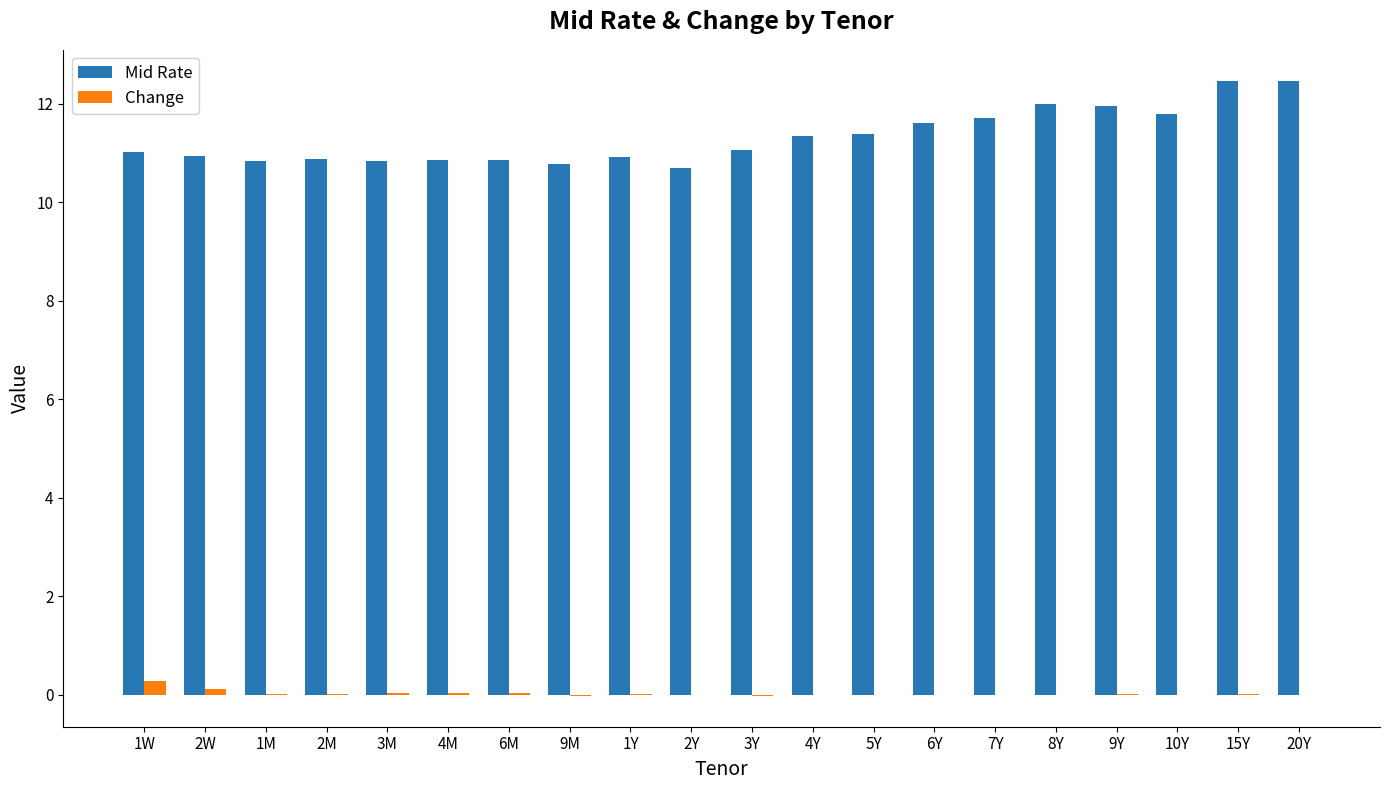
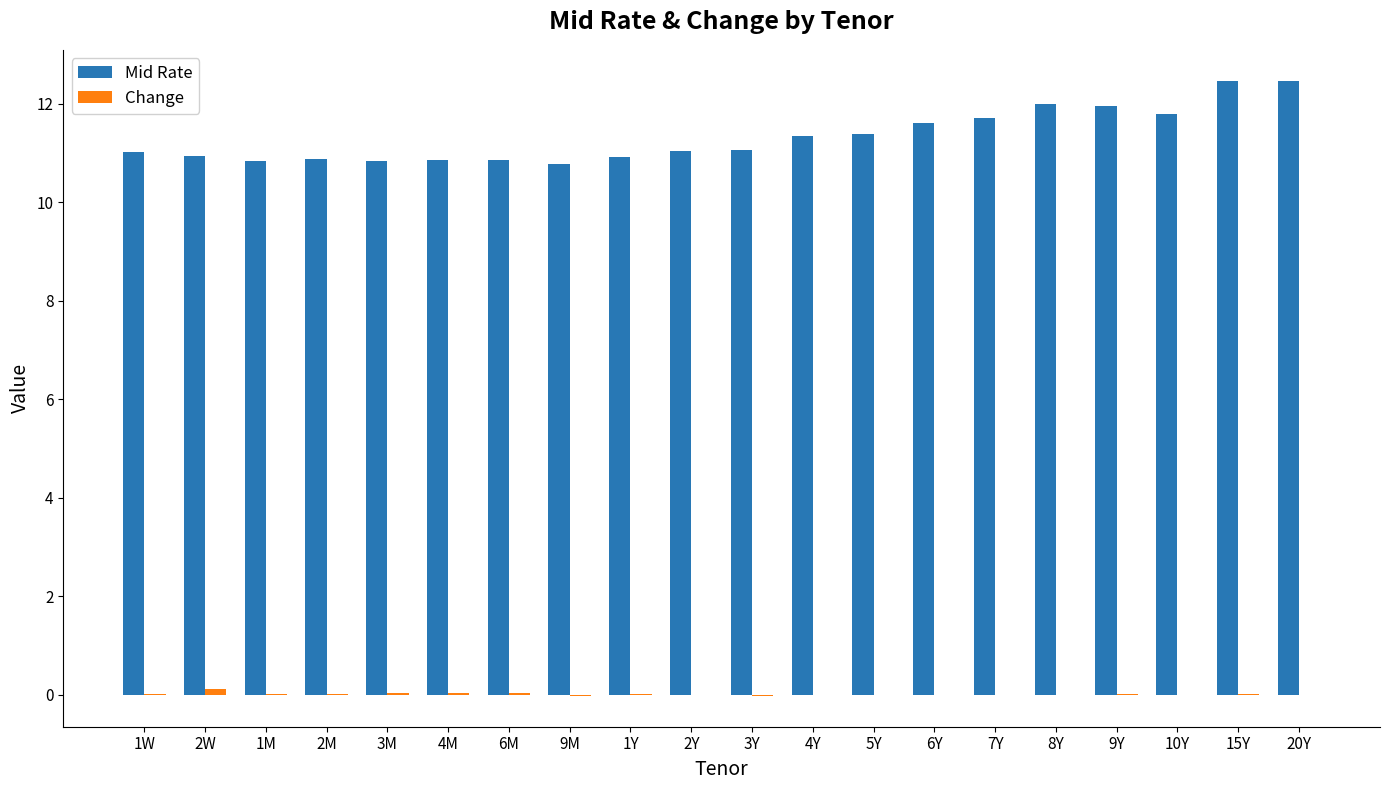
  {
    "Mid Rate": {
      "1W": 11.0,
      "2W": 10.9,
      "1M": 10.8,
      "2M": 10.9,
      "3M": 10.8,
      "4M": 10.9,
      "6M": 10.9,
      "9M": 10.8,
      "1Y": 10.9,
-     "2Y": 10.7,
+     "2Y": 11.0,
      "3Y": 11.1,
      "4Y": 11.3,
      "5Y": 11.4,
      "6Y": 11.6,
      "7Y": 11.7,
      "8Y": 12.0,
      "9Y": 12.0,
      "10Y": 11.8,
      "15Y": 12.5,
      "20Y": 12.5
    },
    "Change": {
-     "1W": 0.3,
+     "1W": 0.0,
      "2W": 0.1,
      "2Y": 0.0,
      "6Y": 0.0,
      "7Y": 0.0,
      "8Y": 0.0,
      "10Y": 0.0
    }
  }
